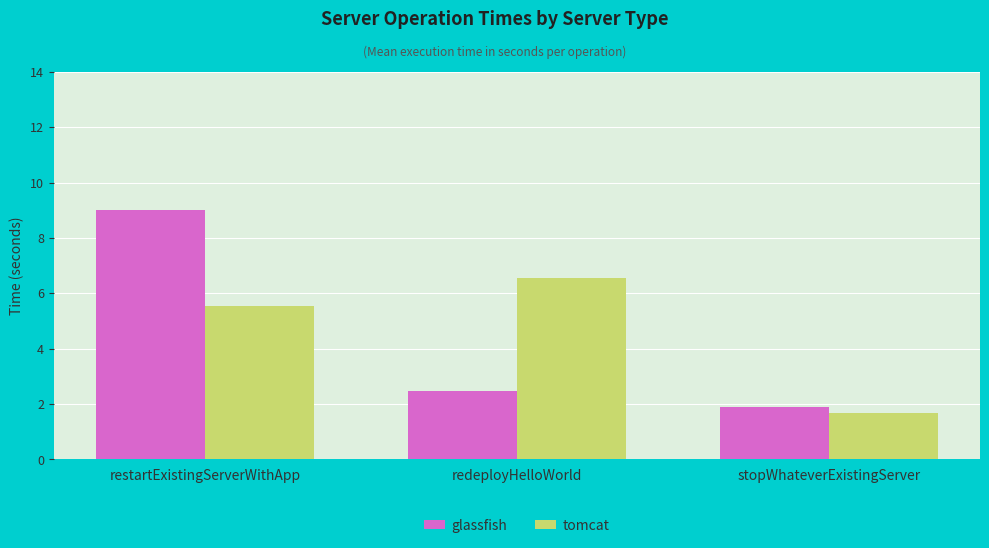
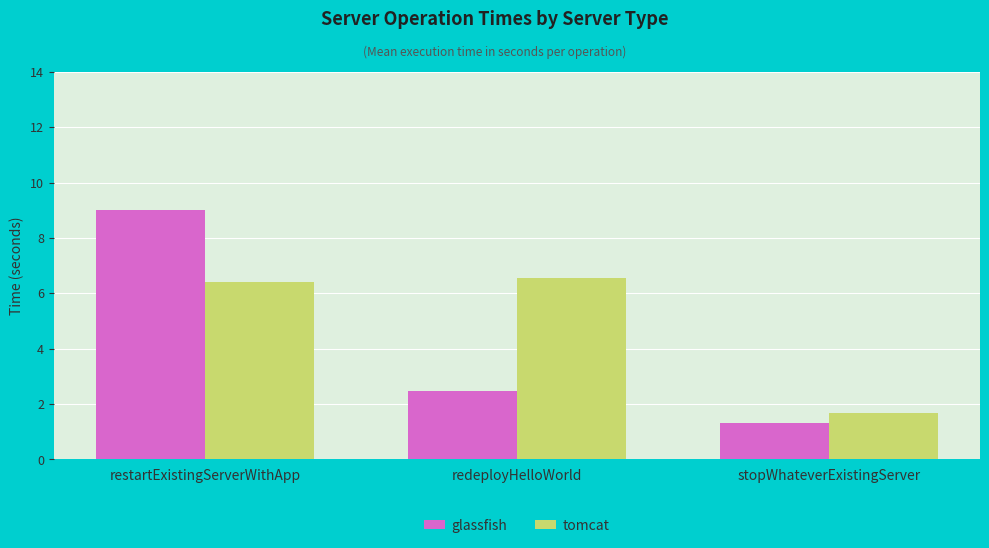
  {
    "glassfish": {
      "restartExistingServerWithApp": 9.0,
      "redeployHelloWorld": 2.5,
-     "stopWhateverExistingServer": 1.9
+     "stopWhateverExistingServer": 1.3
    },
    "tomcat": {
-     "restartExistingServerWithApp": 5.6,
+     "restartExistingServerWithApp": 6.4,
      "redeployHelloWorld": 6.6,
      "stopWhateverExistingServer": 1.7
    }
  }
